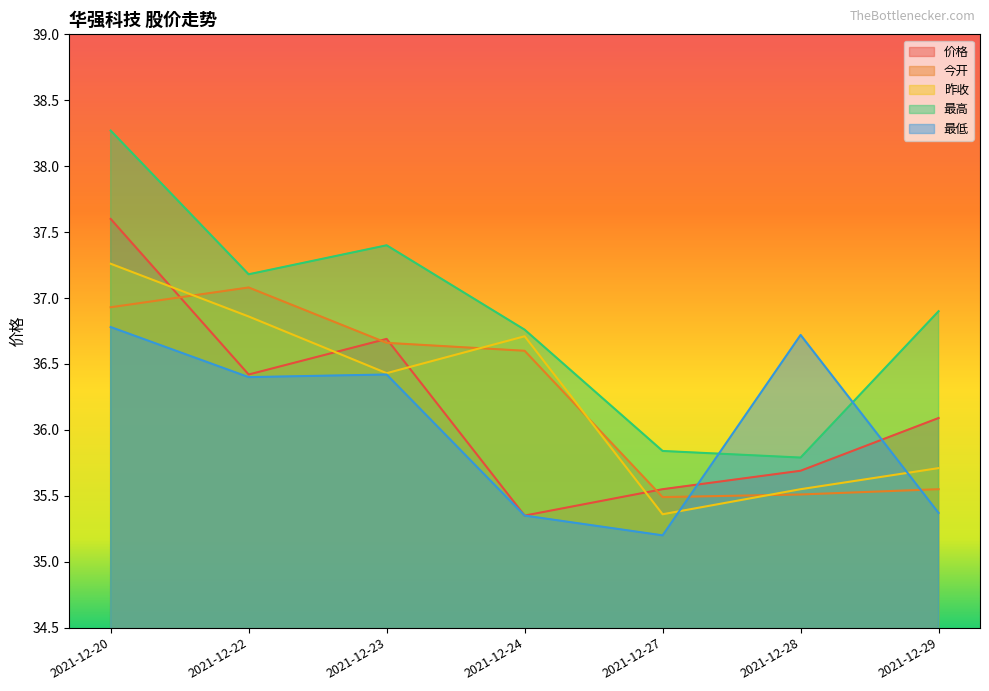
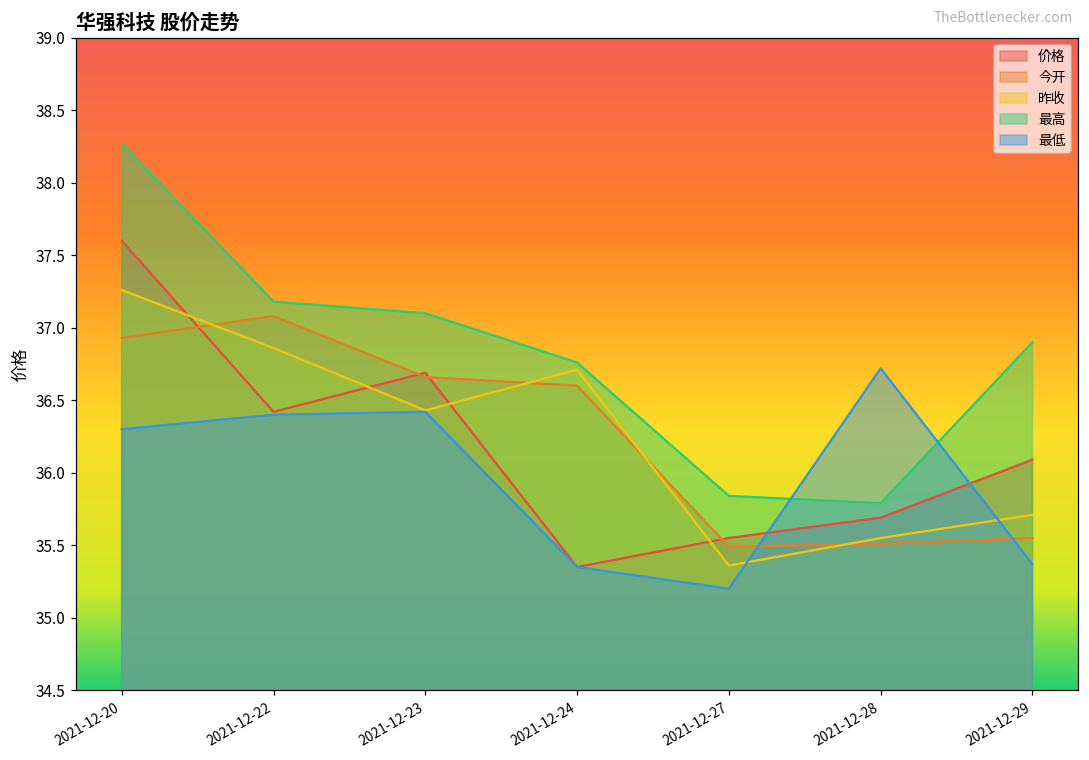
  {
    "最高": {
      "2021-12-20": 38.27,
      "2021-12-22": 37.18,
-     "2021-12-23": 37.4,
+     "2021-12-23": 37.1,
      "2021-12-24": 36.76,
      "2021-12-27": 35.84,
      "2021-12-28": 35.8,
      "2021-12-29": 36.9
    },
    "最低": {
-     "2021-12-20": 36.78,
+     "2021-12-20": 36.30,
      "2021-12-22": 36.40,
      "2021-12-27": 35.20,
      "2021-12-28": 36.72,
      "2021-12-29": 35.37
    }
  }
